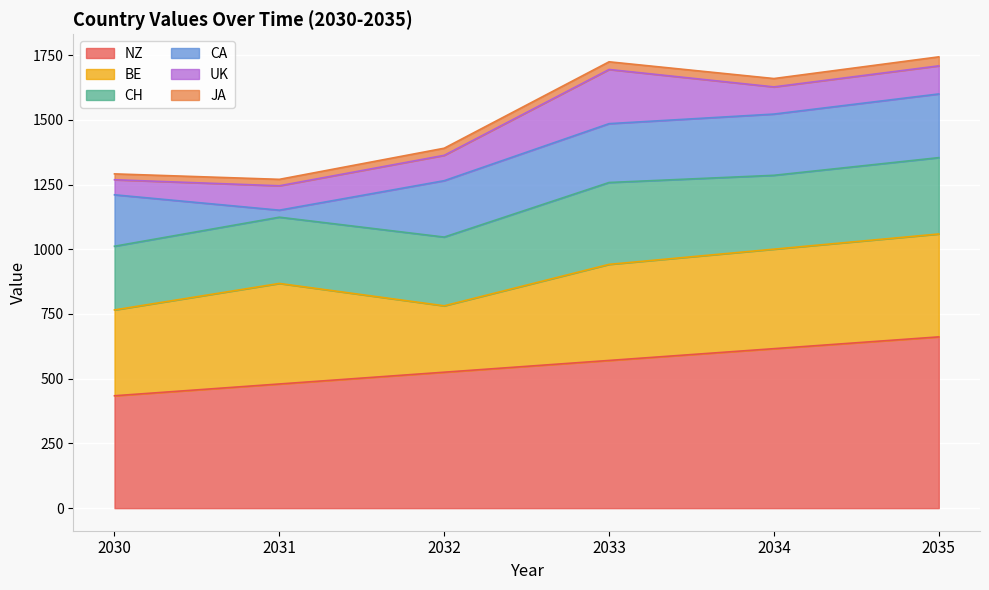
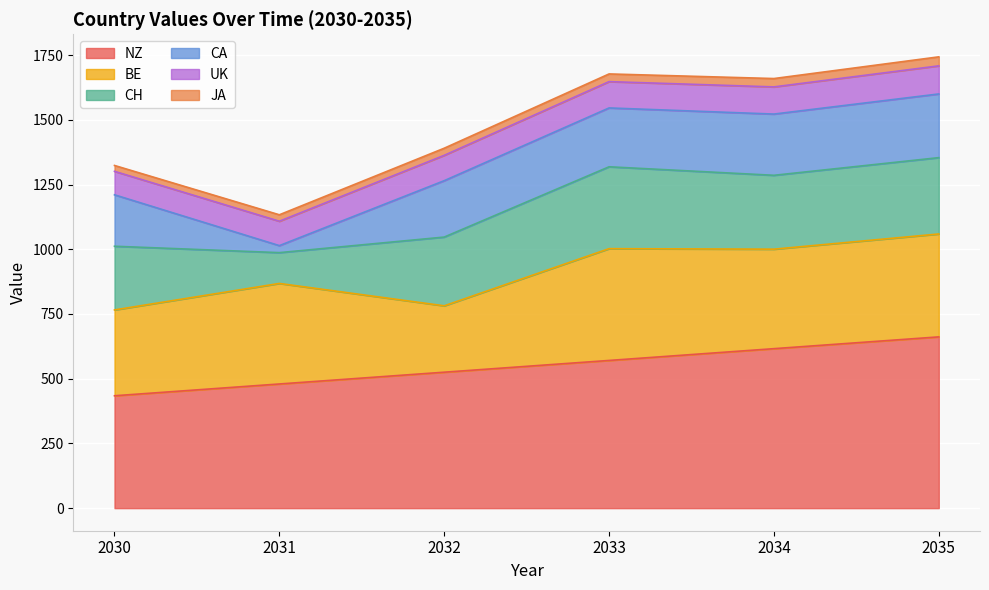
  {
    "BE": {
      "2030": 330,
      "2031": 390,
      "2032": 260,
-     "2033": 370,
+     "2033": 430,
      "2034": 380,
      "2035": 400
    },
    "CH": {
      "2030": 250,
-     "2031": 260,
+     "2031": 120,
      "2032": 270,
      "2033": 320,
      "2034": 290,
      "2035": 290
    },
    "CA": {
      "2030": 200,
      "2031": 30,
      "2032": 220,
      "2033": 230,
      "2034": 240,
      "2035": 250
    },
    "UK": {
-     "2030": 60,
+     "2030": 90,
      "2031": 90,
      "2032": 100,
-     "2033": 210,
+     "2033": 100,
      "2034": 100,
      "2035": 110
    }
  }
